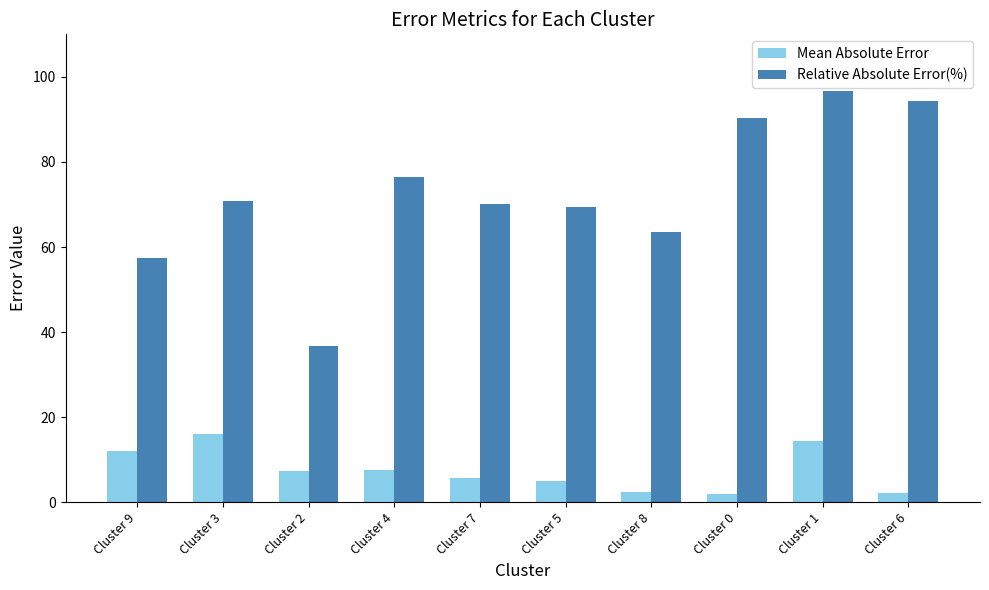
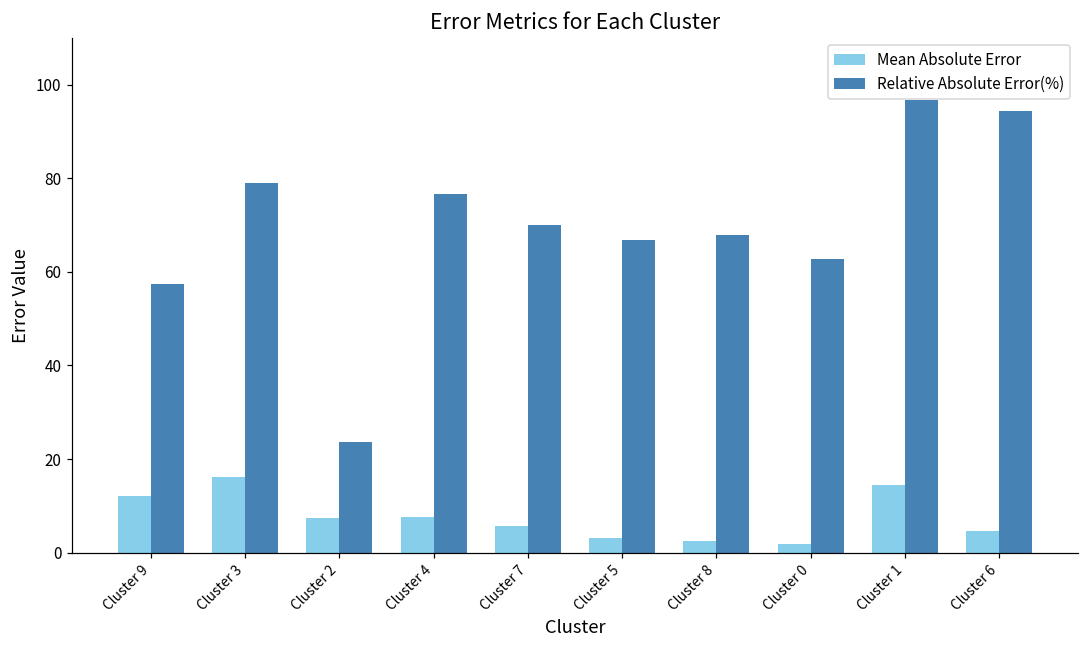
  {
    "Mean Absolute Error": {
      "Cluster 9": 12,
      "Cluster 3": 16,
      "Cluster 2": 7,
      "Cluster 4": 8,
      "Cluster 7": 6,
-     "Cluster 5": 5,
+     "Cluster 5": 3,
      "Cluster 8": 3,
      "Cluster 0": 2,
      "Cluster 1": 14,
-     "Cluster 6": 2
+     "Cluster 6": 5
    },
    "Relative Absolute Error(%)": {
      "Cluster 9": 57,
-     "Cluster 3": 71,
-     "Cluster 2": 37,
+     "Cluster 3": 79,
+     "Cluster 2": 24,
      "Cluster 4": 77,
      "Cluster 7": 70,
-     "Cluster 5": 69,
-     "Cluster 8": 64,
-     "Cluster 0": 90,
+     "Cluster 5": 67,
+     "Cluster 8": 68,
+     "Cluster 0": 63,
      "Cluster 1": 97,
      "Cluster 6": 94
    }
  }
